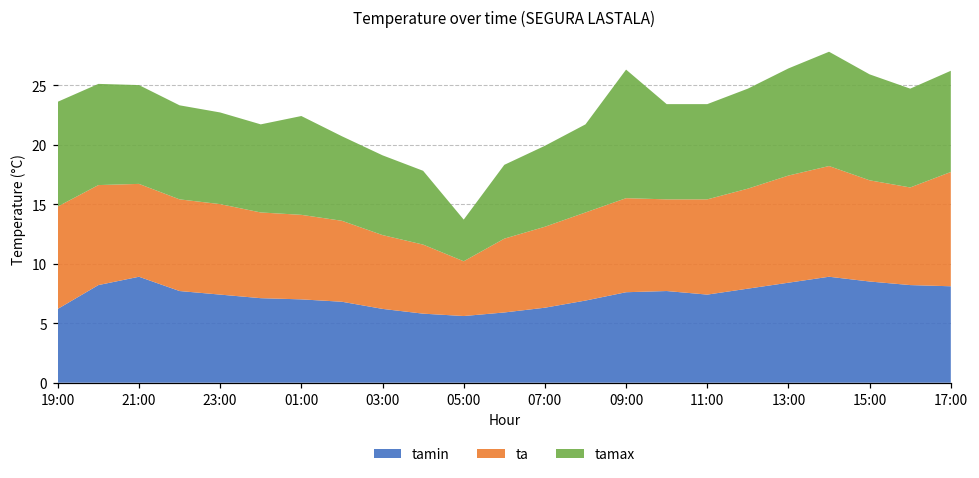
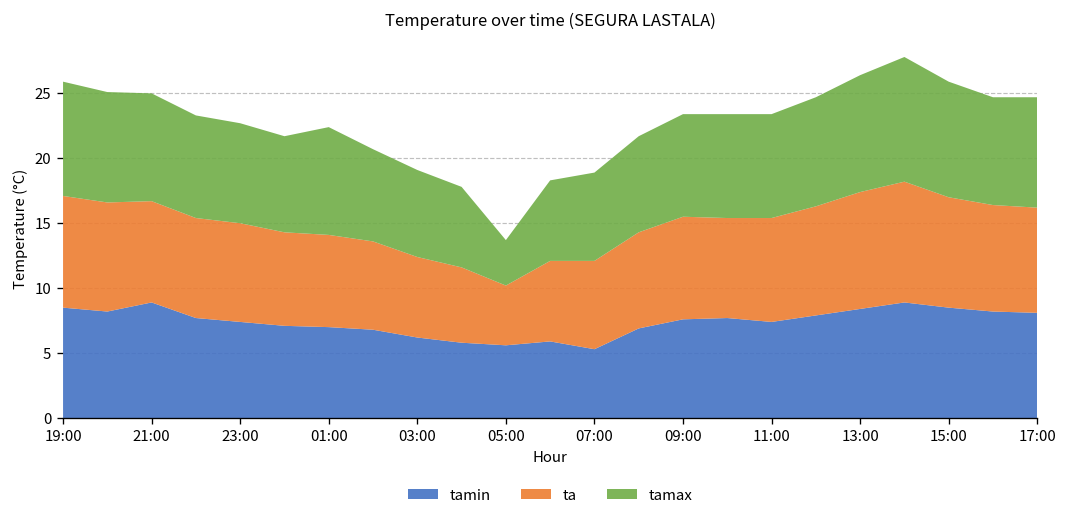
  {
    "tamin": {
-     "19:00": 6.2,
+     "19:00": 8.5,
      "21:00": 8.9,
      "23:00": 7.4,
      "01:00": 7.0,
      "03:00": 6.2,
      "05:00": 5.6,
-     "07:00": 6.3,
+     "07:00": 5.3,
      "09:00": 7.6,
      "11:00": 7.4,
      "13:00": 8.4,
      "15:00": 8.5,
      "17:00": 8.1
    },
    "ta": {
      "19:00": 8.6,
      "21:00": 7.8,
      "23:00": 7.6,
      "01:00": 7.1,
      "03:00": 6.2,
      "05:00": 4.6,
      "07:00": 6.8,
      "09:00": 7.9,
      "11:00": 8.0,
      "13:00": 9.0,
      "15:00": 8.5,
-     "17:00": 9.6
+     "17:00": 8.1
    },
    "tamax": {
      "19:00": 8.8,
      "21:00": 8.3,
      "23:00": 7.7,
      "01:00": 8.3,
      "03:00": 6.7,
      "05:00": 3.5,
      "07:00": 6.8,
-     "09:00": 10.8,
+     "09:00": 7.9,
      "11:00": 8.0,
      "13:00": 9.0,
      "15:00": 8.9,
      "17:00": 8.5
    }
  }
